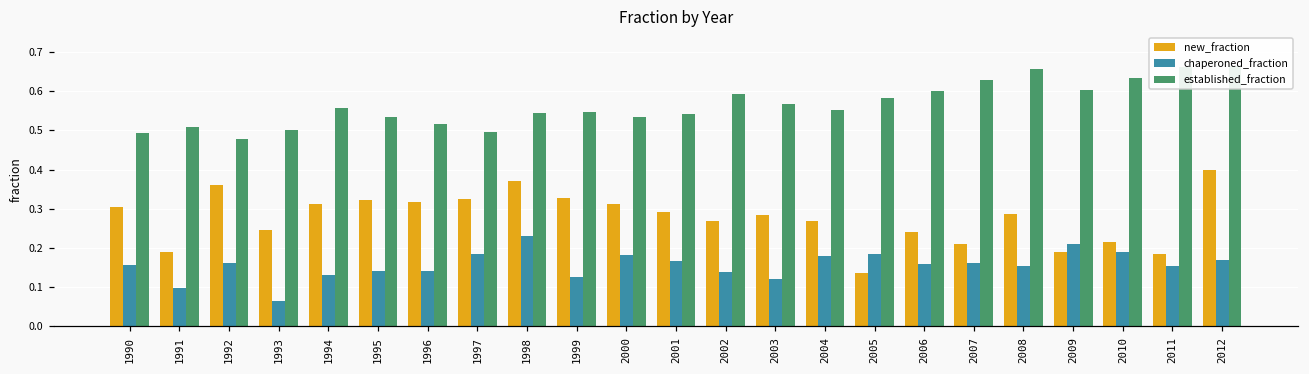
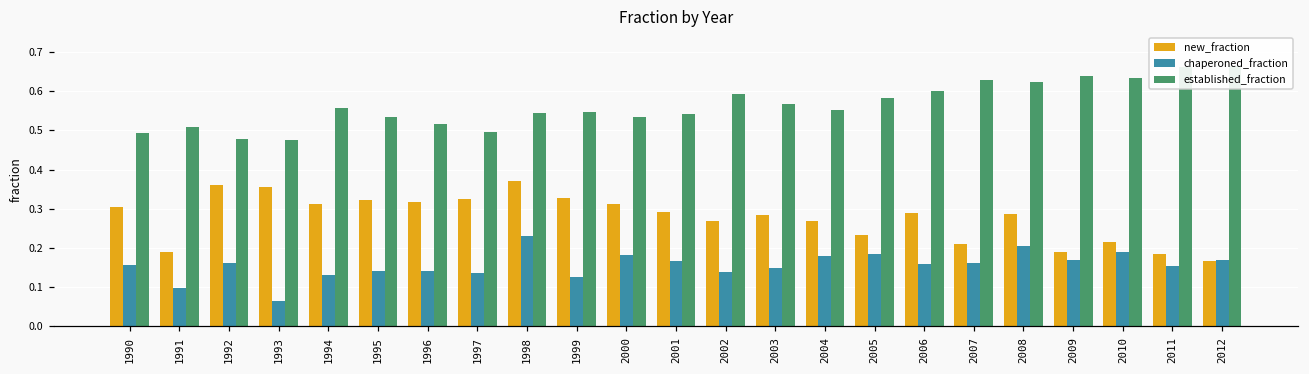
  {
    "new_fraction": {
      "1990": 0.31,
      "1991": 0.19,
      "1992": 0.36,
-     "1993": 0.25,
+     "1993": 0.36,
      "1994": 0.31,
      "1995": 0.32,
      "1996": 0.32,
      "1997": 0.33,
      "1998": 0.37,
      "1999": 0.33,
      "2000": 0.31,
      "2001": 0.29,
      "2002": 0.27,
      "2003": 0.28,
      "2004": 0.27,
-     "2005": 0.14,
-     "2006": 0.24,
+     "2005": 0.23,
+     "2006": 0.29,
      "2007": 0.21,
      "2008": 0.29,
      "2009": 0.19,
      "2010": 0.22,
      "2011": 0.19,
-     "2012": 0.40
+     "2012": 0.17
    },
    "chaperoned_fraction": {
      "1990": 0.16,
      "1991": 0.10,
      "1992": 0.16,
      "1993": 0.07,
      "1994": 0.13,
      "1995": 0.14,
      "1996": 0.14,
-     "1997": 0.18,
+     "1997": 0.14,
      "1998": 0.23,
      "1999": 0.13,
      "2000": 0.18,
      "2001": 0.17,
      "2002": 0.14,
-     "2003": 0.12,
+     "2003": 0.15,
      "2004": 0.18,
      "2005": 0.19,
      "2006": 0.16,
      "2007": 0.16,
-     "2008": 0.15,
-     "2009": 0.21,
+     "2008": 0.21,
+     "2009": 0.17,
      "2010": 0.19,
      "2011": 0.15,
      "2012": 0.17
    },
    "established_fraction": {
      "1990": 0.49,
      "1991": 0.51,
      "1992": 0.48,
-     "1993": 0.50,
+     "1993": 0.48,
      "1994": 0.56,
      "1995": 0.54,
      "1996": 0.52,
      "1997": 0.50,
      "1998": 0.55,
      "1999": 0.55,
      "2000": 0.54,
      "2001": 0.54,
      "2002": 0.59,
      "2003": 0.57,
      "2004": 0.55,
      "2005": 0.58,
      "2006": 0.60,
      "2007": 0.63,
-     "2008": 0.66,
-     "2009": 0.60,
+     "2008": 0.62,
+     "2009": 0.64,
      "2010": 0.63
    }
  }
